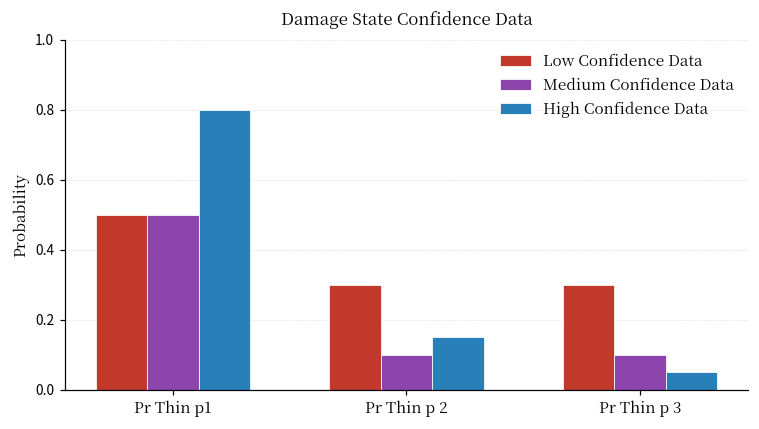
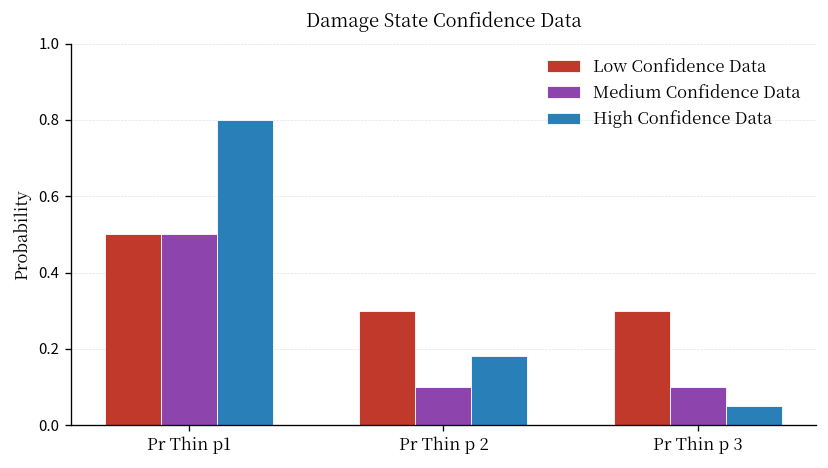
  {
    "Low Confidence Data": {
      "Pr Thin p1": 0.50,
      "Pr Thin p 2": 0.30,
      "Pr Thin p 3": 0.30
    },
    "Medium Confidence Data": {
      "Pr Thin p1": 0.50,
      "Pr Thin p 2": 0.10,
      "Pr Thin p 3": 0.10
    },
    "High Confidence Data": {
      "Pr Thin p1": 0.80,
-     "Pr Thin p 2": 0.15,
+     "Pr Thin p 2": 0.18,
      "Pr Thin p 3": 0.05
    }
  }
